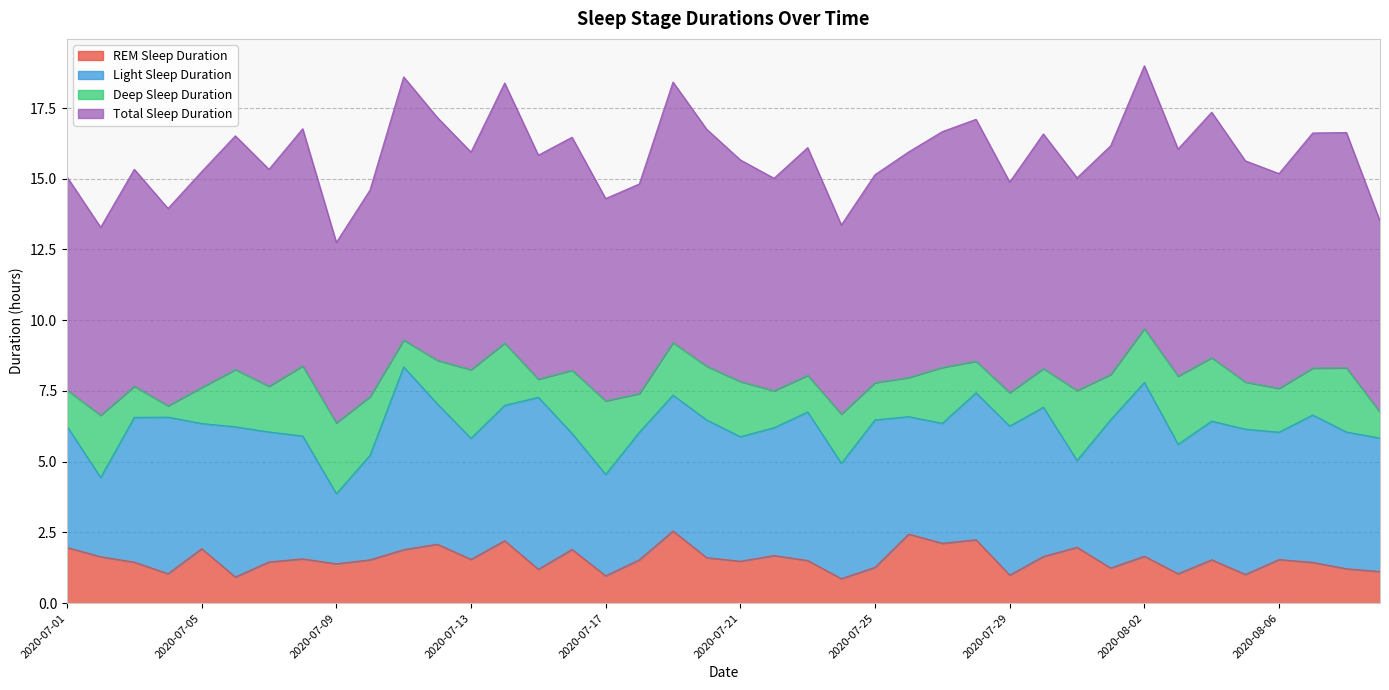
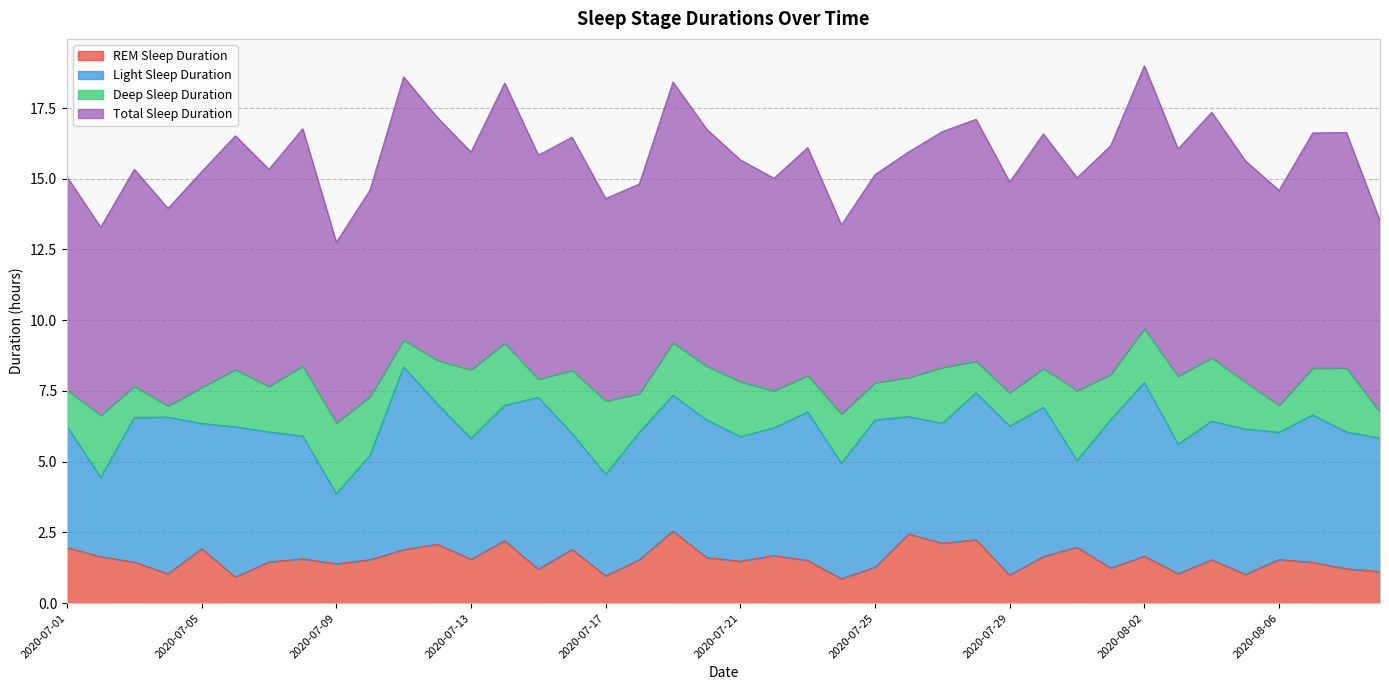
  {
    "REM Sleep Duration": {
      "2020-07-01": 2.0,
      "2020-07-05": 1.9,
      "2020-07-09": 1.4,
      "2020-07-13": 1.6,
      "2020-07-17": 1.0,
      "2020-07-21": 1.5,
      "2020-07-25": 1.3,
      "2020-07-29": 1.0,
      "2020-08-02": 1.7,
      "2020-08-06": 1.5
    },
    "Light Sleep Duration": {
      "2020-07-01": 4.3,
      "2020-07-05": 4.4,
      "2020-07-09": 2.5,
      "2020-07-13": 4.3,
      "2020-07-17": 3.6,
      "2020-07-21": 4.4,
      "2020-07-25": 5.2,
      "2020-07-29": 5.3,
      "2020-08-02": 6.1,
      "2020-08-06": 4.5
    },
    "Deep Sleep Duration": {
      "2020-07-01": 1.3,
      "2020-07-05": 1.3,
      "2020-07-09": 2.5,
      "2020-07-13": 2.4,
      "2020-07-17": 2.6,
      "2020-07-21": 2.0,
      "2020-07-25": 1.3,
      "2020-07-29": 1.2,
      "2020-08-02": 1.9,
-     "2020-08-06": 1.5
+     "2020-08-06": 1.0
    },
    "Total Sleep Duration": {
      "2020-07-01": 7.5,
      "2020-07-05": 7.6,
      "2020-07-09": 6.4,
      "2020-07-13": 7.7,
      "2020-07-17": 7.2,
      "2020-07-21": 7.8,
      "2020-07-25": 7.4,
      "2020-07-29": 7.4,
      "2020-08-02": 9.3,
      "2020-08-06": 7.6
    }
  }
